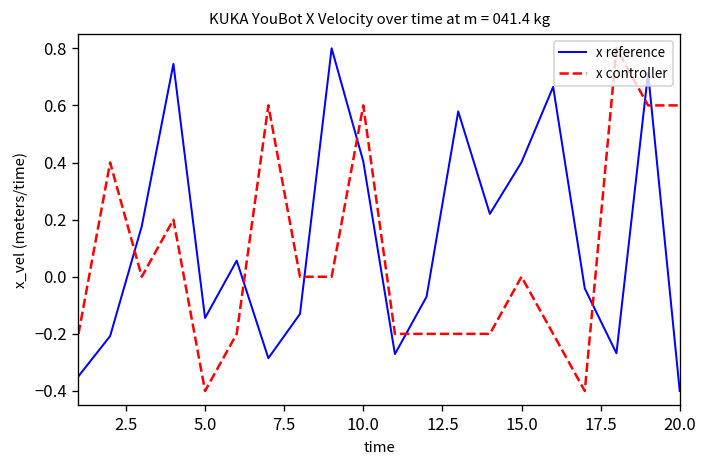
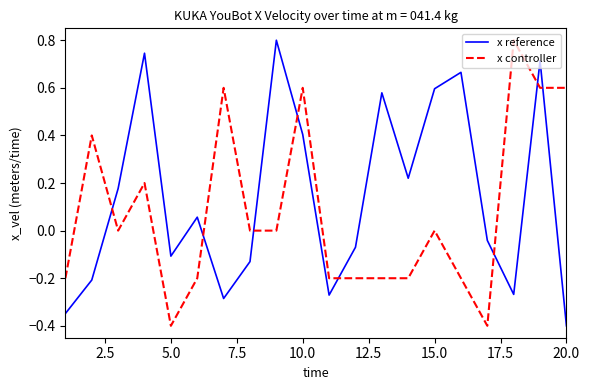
  {
    "x reference": {
-     "5.0": -0.14,
+     "5.0": -0.11,
      "10.0": 0.40,
-     "15.0": 0.40,
+     "15.0": 0.60,
      "20.0": -0.40
    },
    "x controller": {
      "5.0": -0.40,
      "10.0": 0.60,
      "15.0": 0.00,
      "20.0": 0.60
    }
  }
